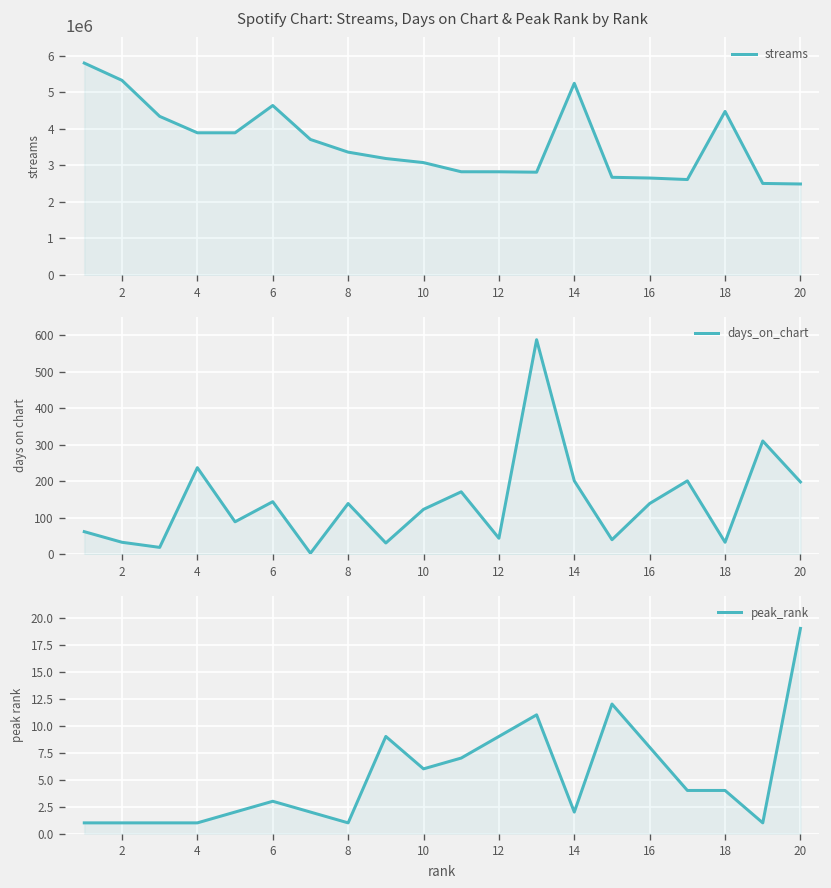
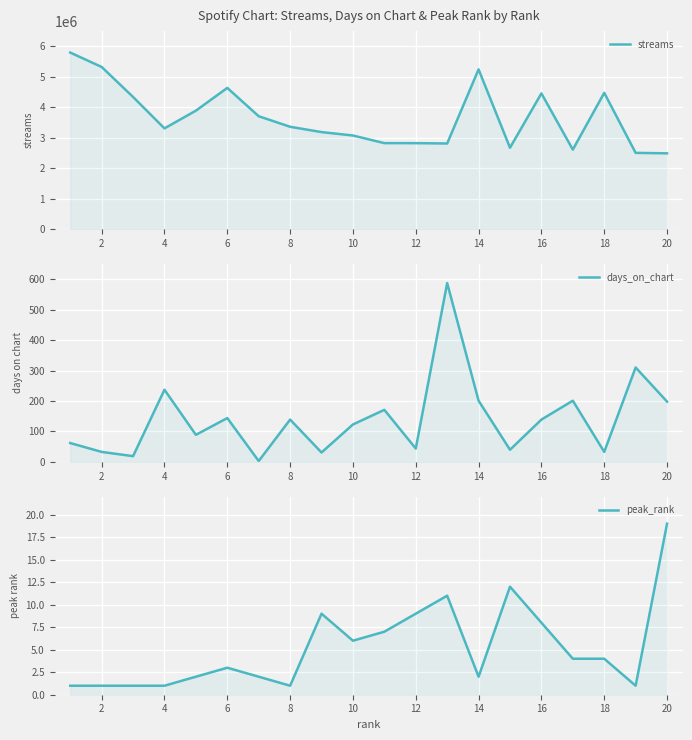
  {
    "Spotify Chart: Streams, Days on Chart & Peak Rank by Rank": {
      "2": 5300000,
-     "4": 3900000,
+     "4": 3300000,
      "6": 4600000,
      "8": 3400000,
      "10": 3100000,
      "12": 2800000,
      "14": 5200000,
-     "16": 2700000,
+     "16": 4500000,
      "18": 4500000,
      "20": 2500000
    }
  }
